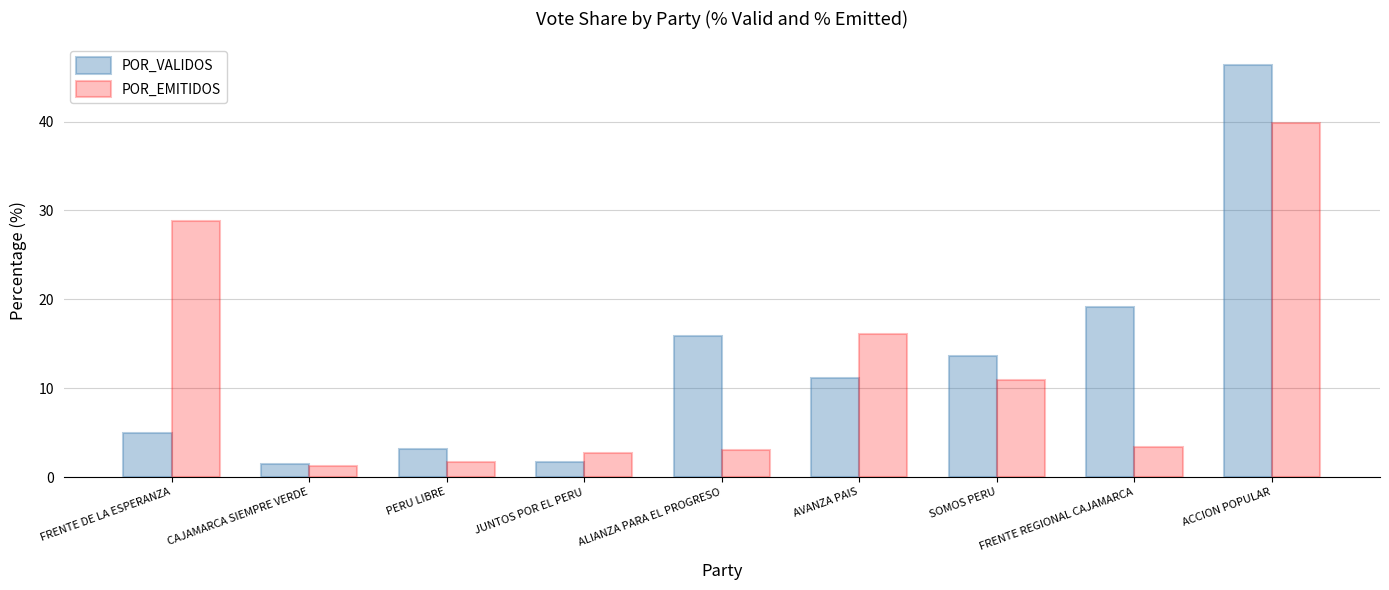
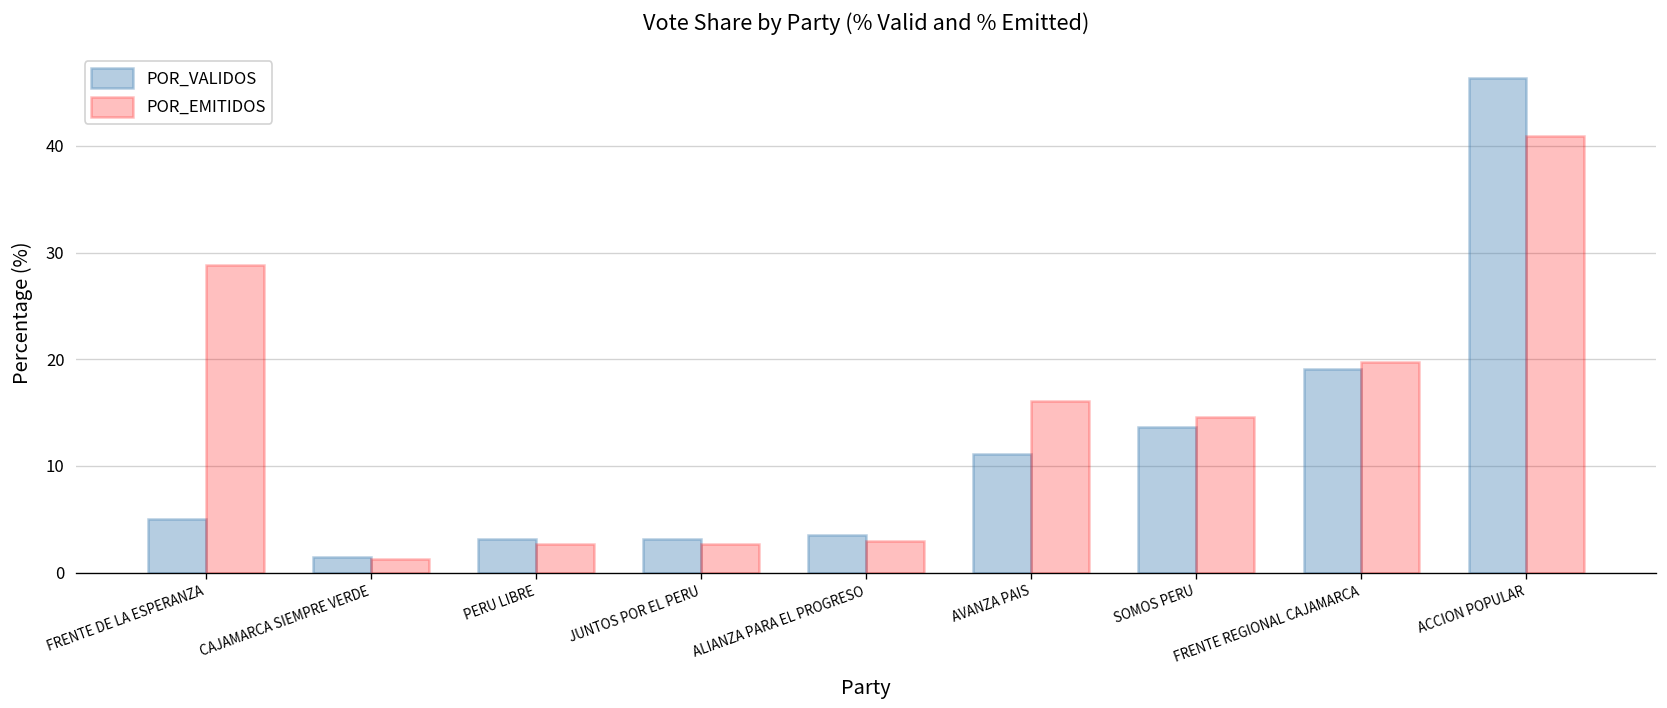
  {
    "POR_VALIDOS": {
      "FRENTE DE LA ESPERANZA": 5,
      "CAJAMARCA SIEMPRE VERDE": 1,
      "PERU LIBRE": 3,
-     "JUNTOS POR EL PERU": 2,
-     "ALIANZA PARA EL PROGRESO": 16,
+     "JUNTOS POR EL PERU": 3,
+     "ALIANZA PARA EL PROGRESO": 4,
      "AVANZA PAIS": 11,
      "SOMOS PERU": 14,
      "FRENTE REGIONAL CAJAMARCA": 19,
      "ACCION POPULAR": 46
    },
    "POR_EMITIDOS": {
      "FRENTE DE LA ESPERANZA": 29,
      "CAJAMARCA SIEMPRE VERDE": 1,
-     "PERU LIBRE": 2,
+     "PERU LIBRE": 3,
      "JUNTOS POR EL PERU": 3,
      "ALIANZA PARA EL PROGRESO": 3,
      "AVANZA PAIS": 16,
-     "SOMOS PERU": 11,
-     "FRENTE REGIONAL CAJAMARCA": 3,
-     "ACCION POPULAR": 40
+     "SOMOS PERU": 15,
+     "FRENTE REGIONAL CAJAMARCA": 20,
+     "ACCION POPULAR": 41
    }
  }
